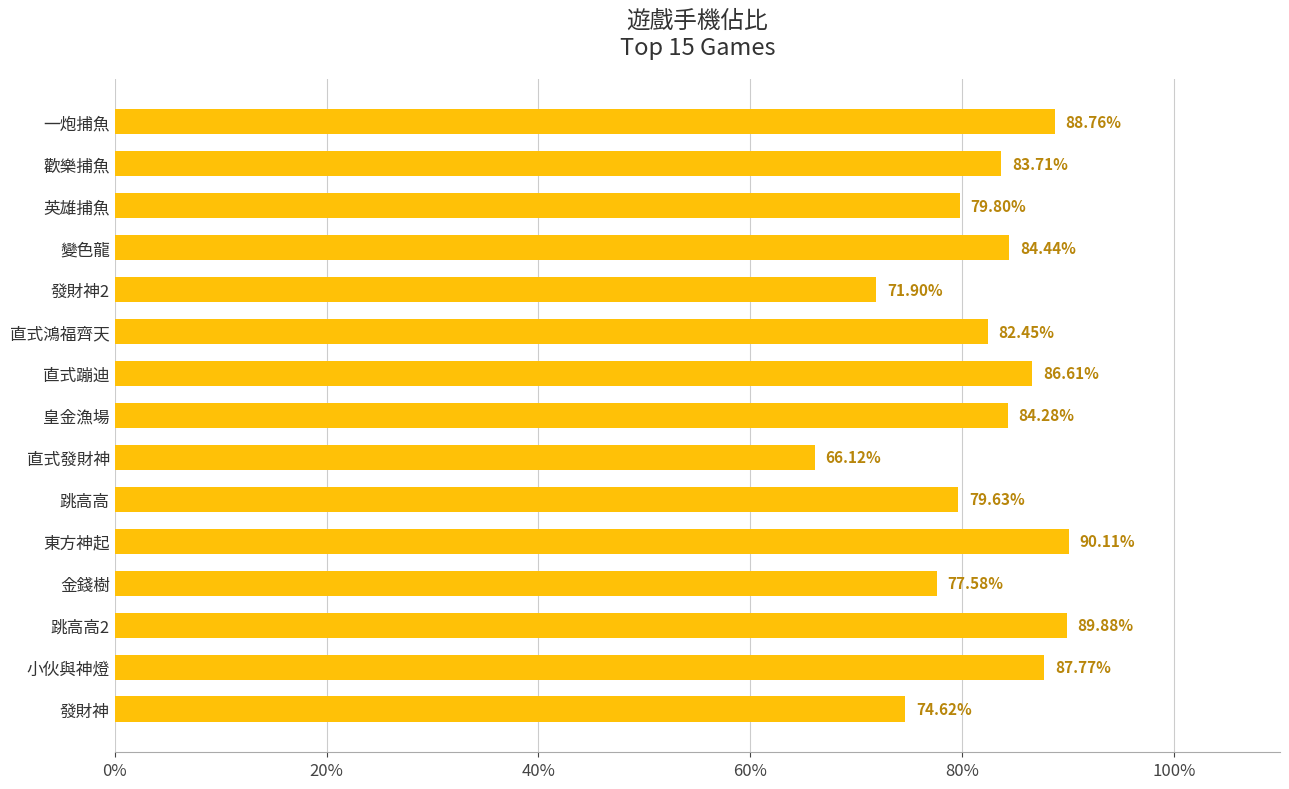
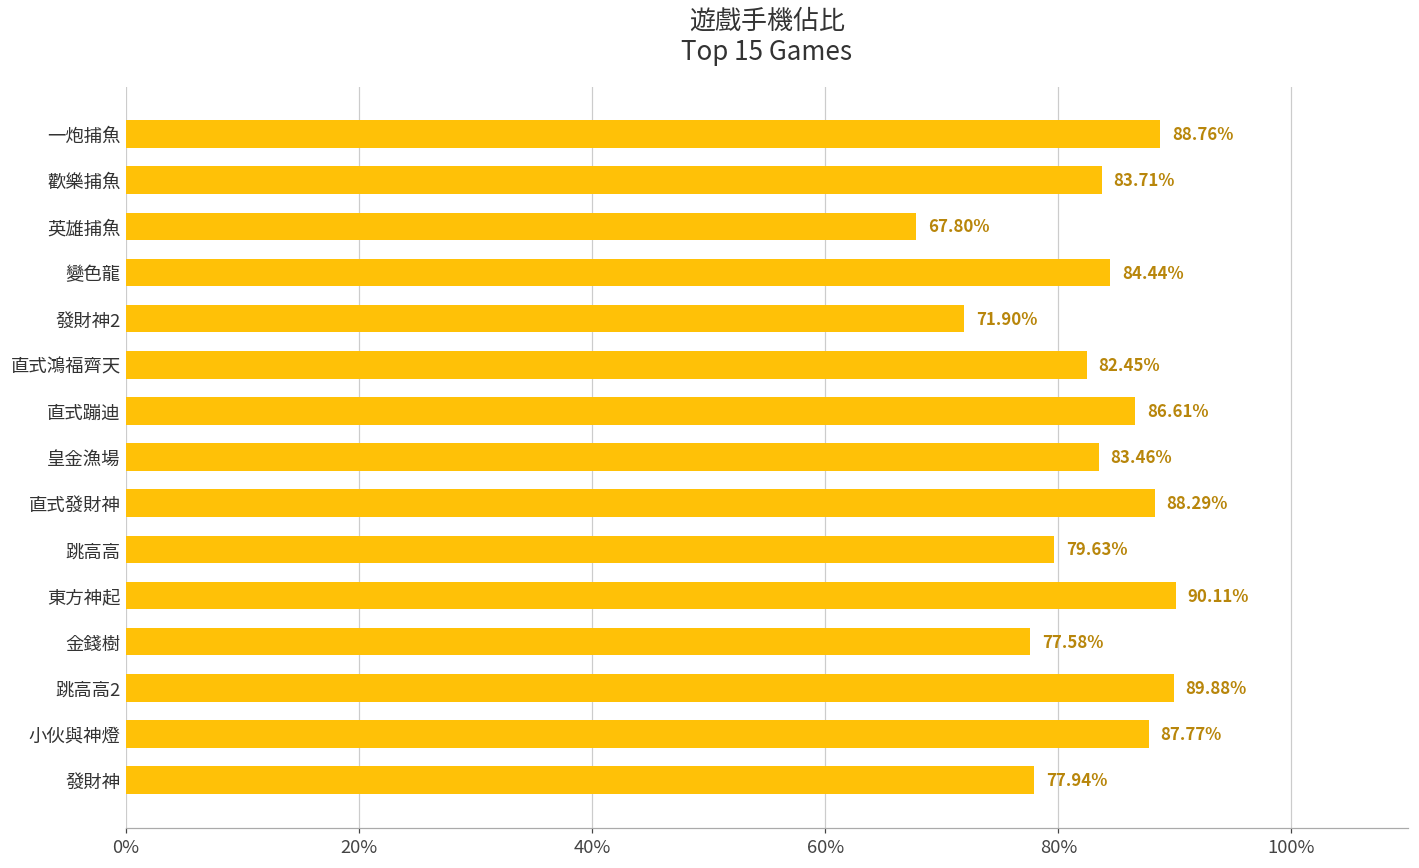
  {
    "一炮捕魚": "88.76%",
    "歡樂捕魚": "83.71%",
-   "英雄捕魚": "79.80%",
+   "英雄捕魚": "67.80%",
    "變色龍": "84.44%",
    "發財神2": "71.90%",
    "直式鴻福齊天": "82.45%",
    "直式蹦迪": "86.61%",
-   "皇金漁場": "84.28%",
-   "直式發財神": "66.12%",
+   "皇金漁場": "83.46%",
+   "直式發財神": "88.29%",
    "跳高高": "79.63%",
    "東方神起": "90.11%",
    "金錢樹": "77.58%",
    "跳高高2": "89.88%",
    "小伙與神燈": "87.77%",
-   "發財神": "74.62%"
+   "發財神": "77.94%"
  }
